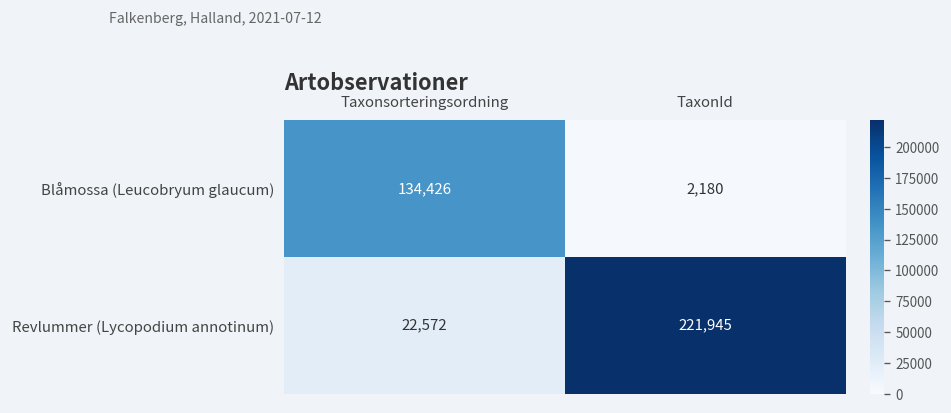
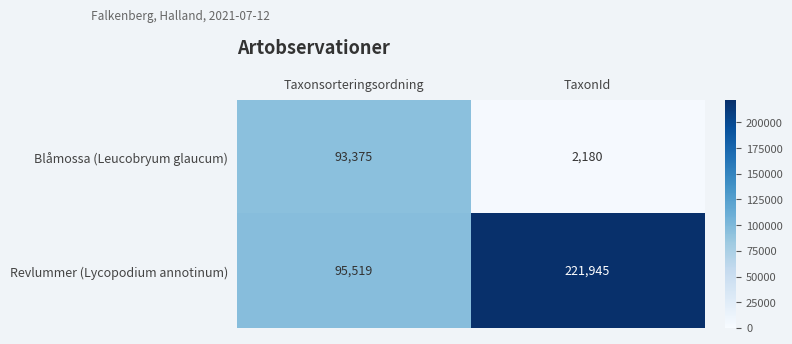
  {
    "Blåmossa (Leucobryum glaucum)": {
-     "Taxonsorteringsordning": "134,426",
+     "Taxonsorteringsordning": "93,375",
      "TaxonId": "2,180"
    },
    "Revlummer (Lycopodium annotinum)": {
-     "Taxonsorteringsordning": "22,572",
+     "Taxonsorteringsordning": "95,519",
      "TaxonId": "221,945"
    }
  }
